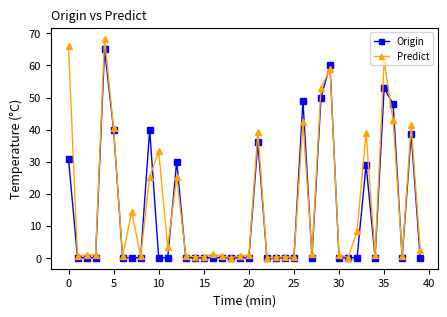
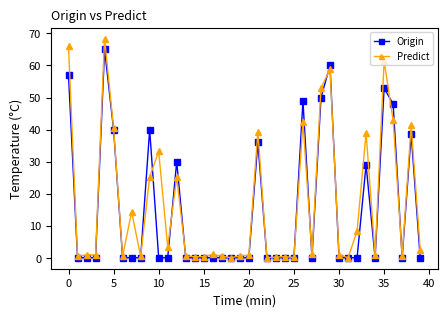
  {
    "Origin": {
-     "0": 31,
+     "0": 57,
      "10": 0,
      "30": 0,
      "35": 53
    },
    "Predict": {
      "0": 66,
      "10": 33,
      "30": 1
    }
  }
